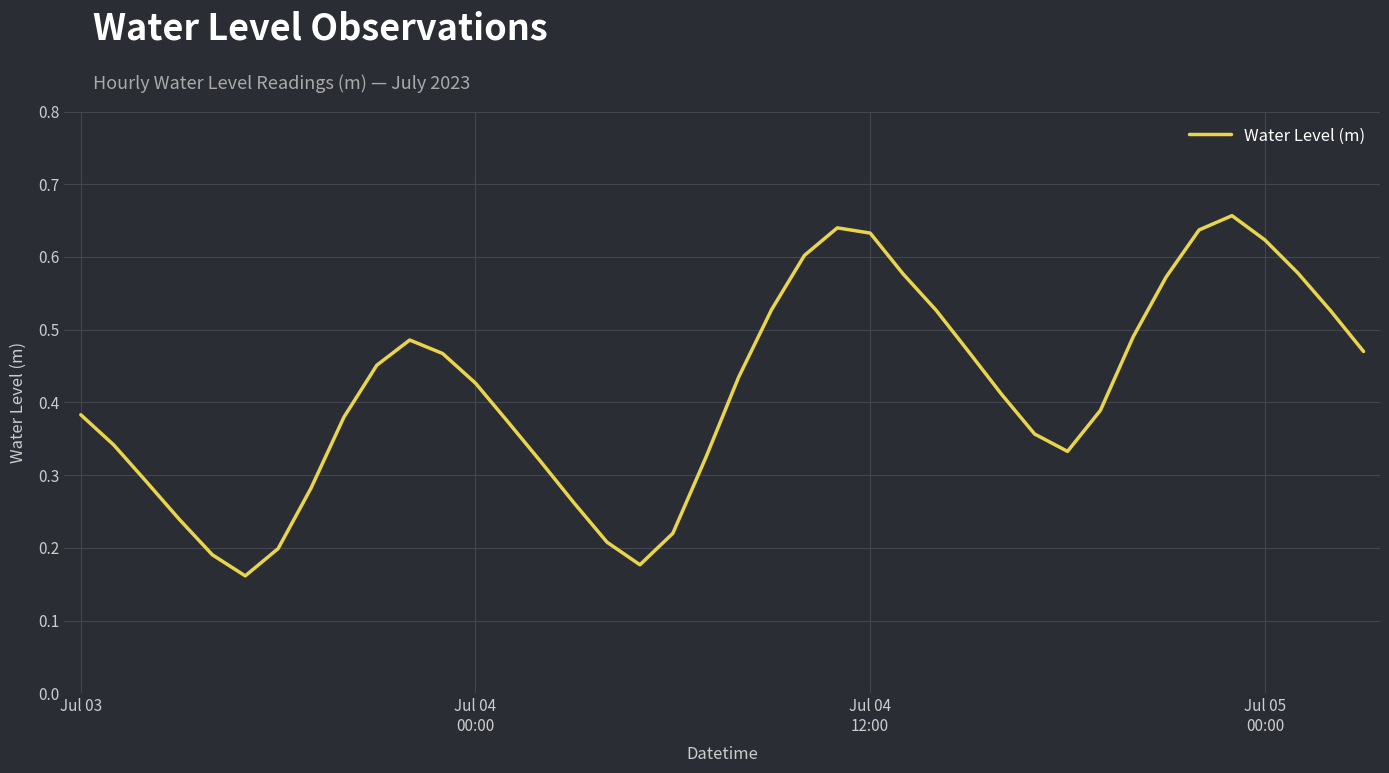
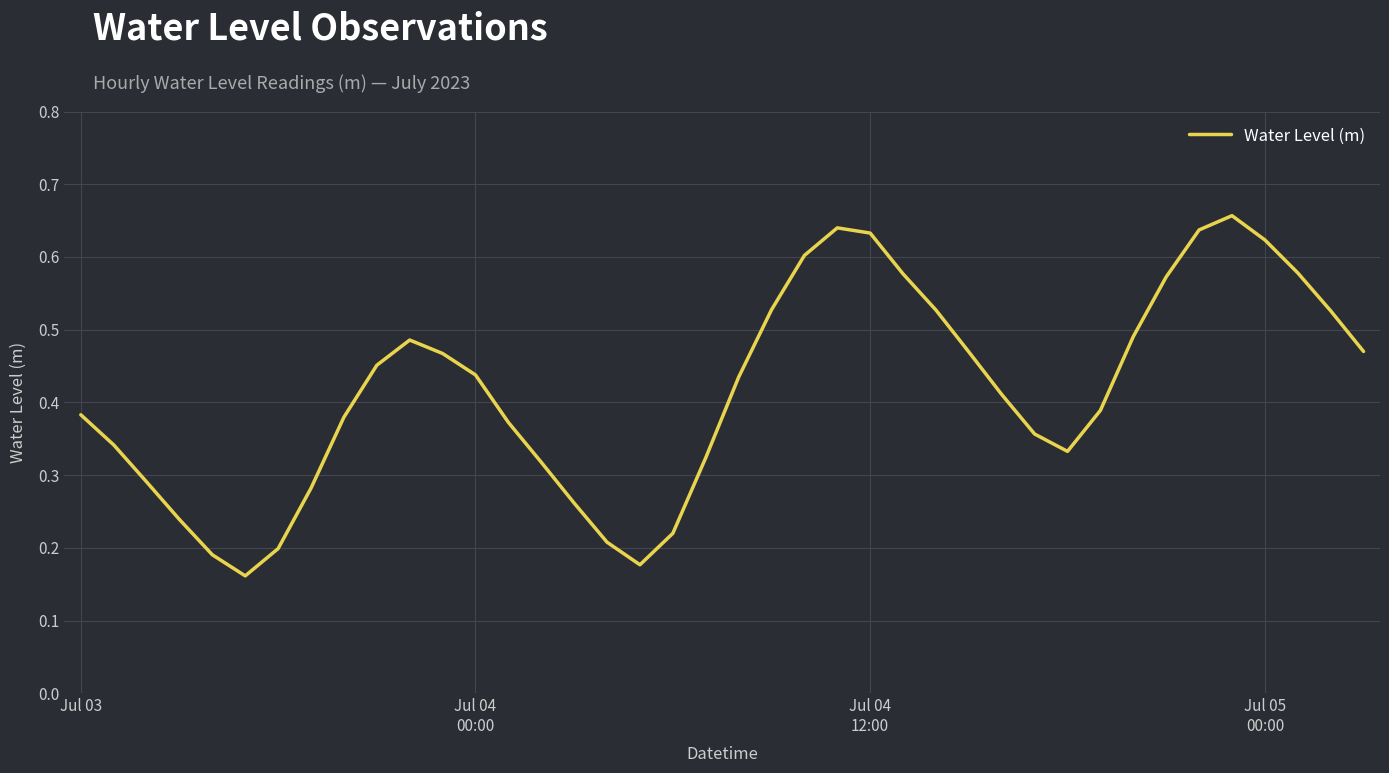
  {
    "Jul 03": 0.38,
-   "Jul 04 00:00": 0.43,
+   "Jul 04 00:00": 0.44,
    "Jul 04 12:00": 0.63,
    "Jul 05 00:00": 0.62
  }
